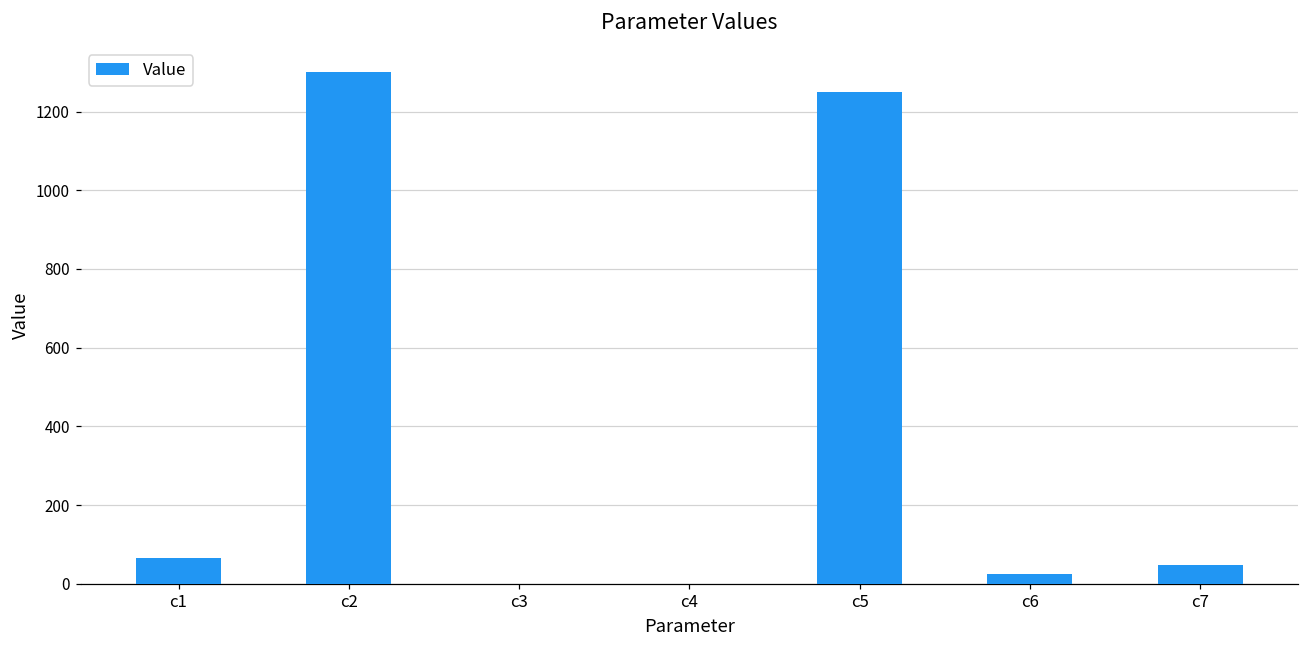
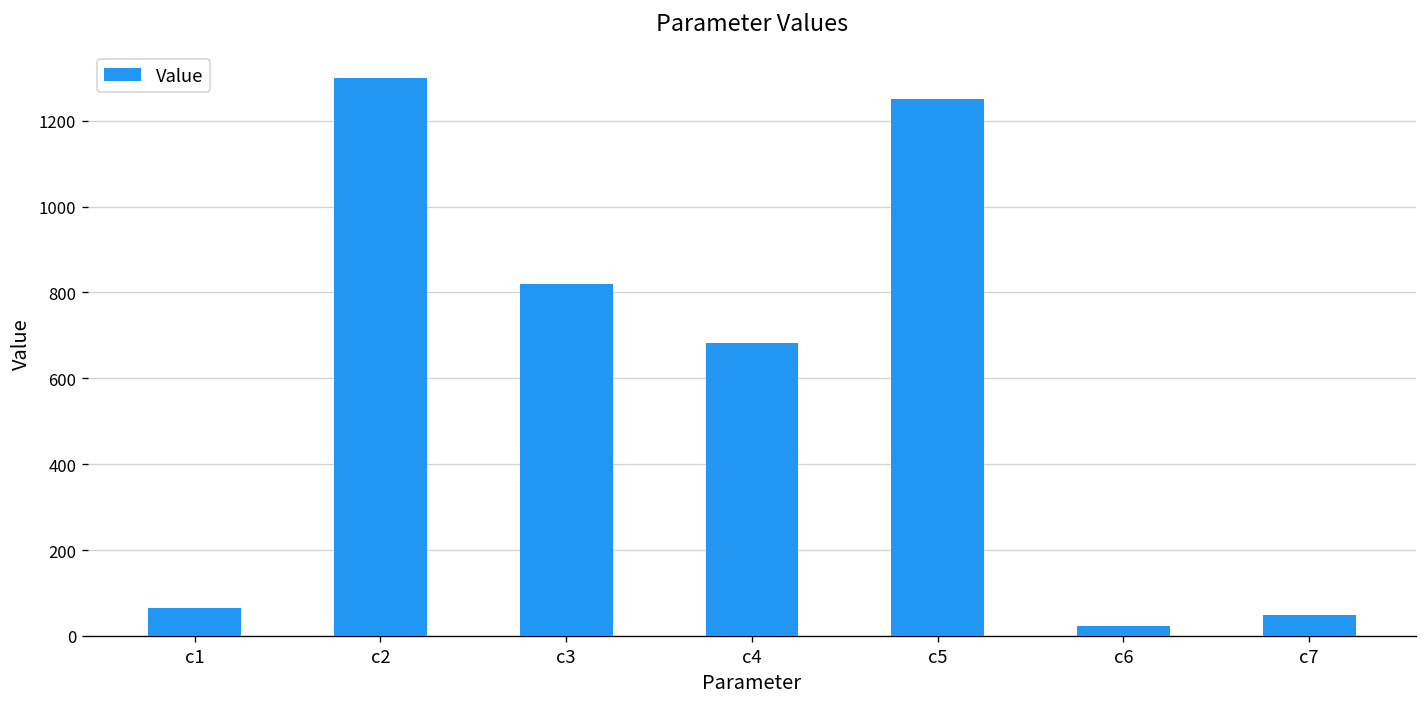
  {
    "c1": 70,
    "c2": 1300,
-   "c3": 0,
-   "c4": 0,
+   "c3": 820,
+   "c4": 680,
    "c5": 1250,
    "c6": 20,
    "c7": 50
  }
